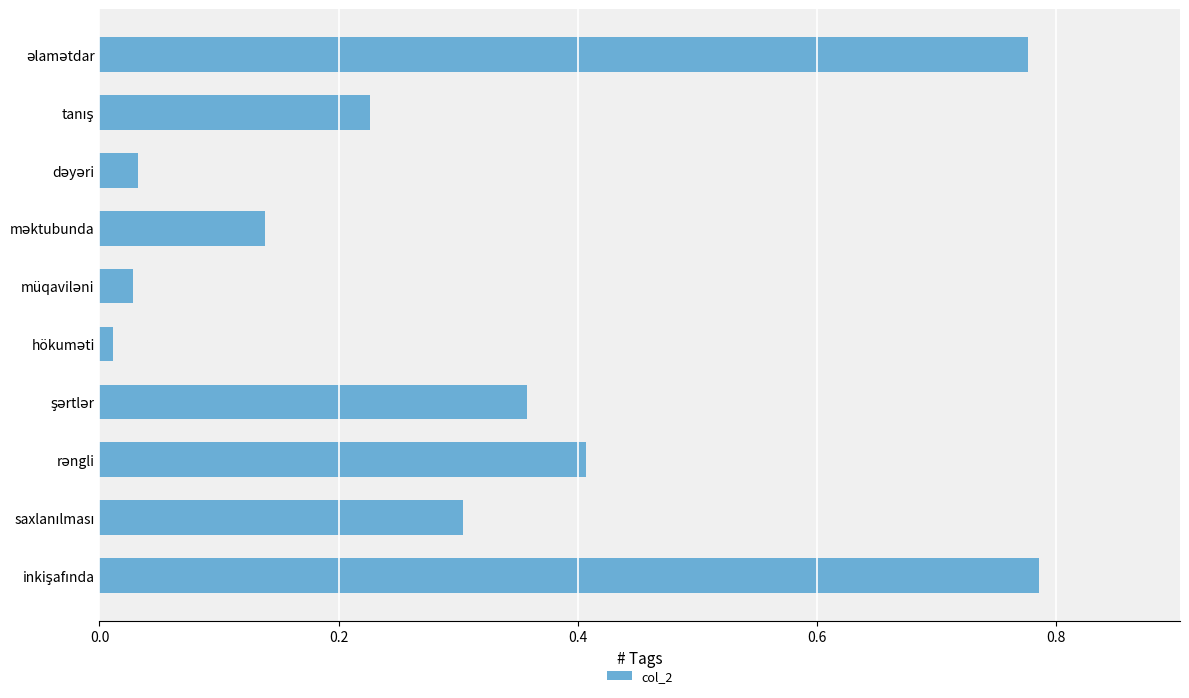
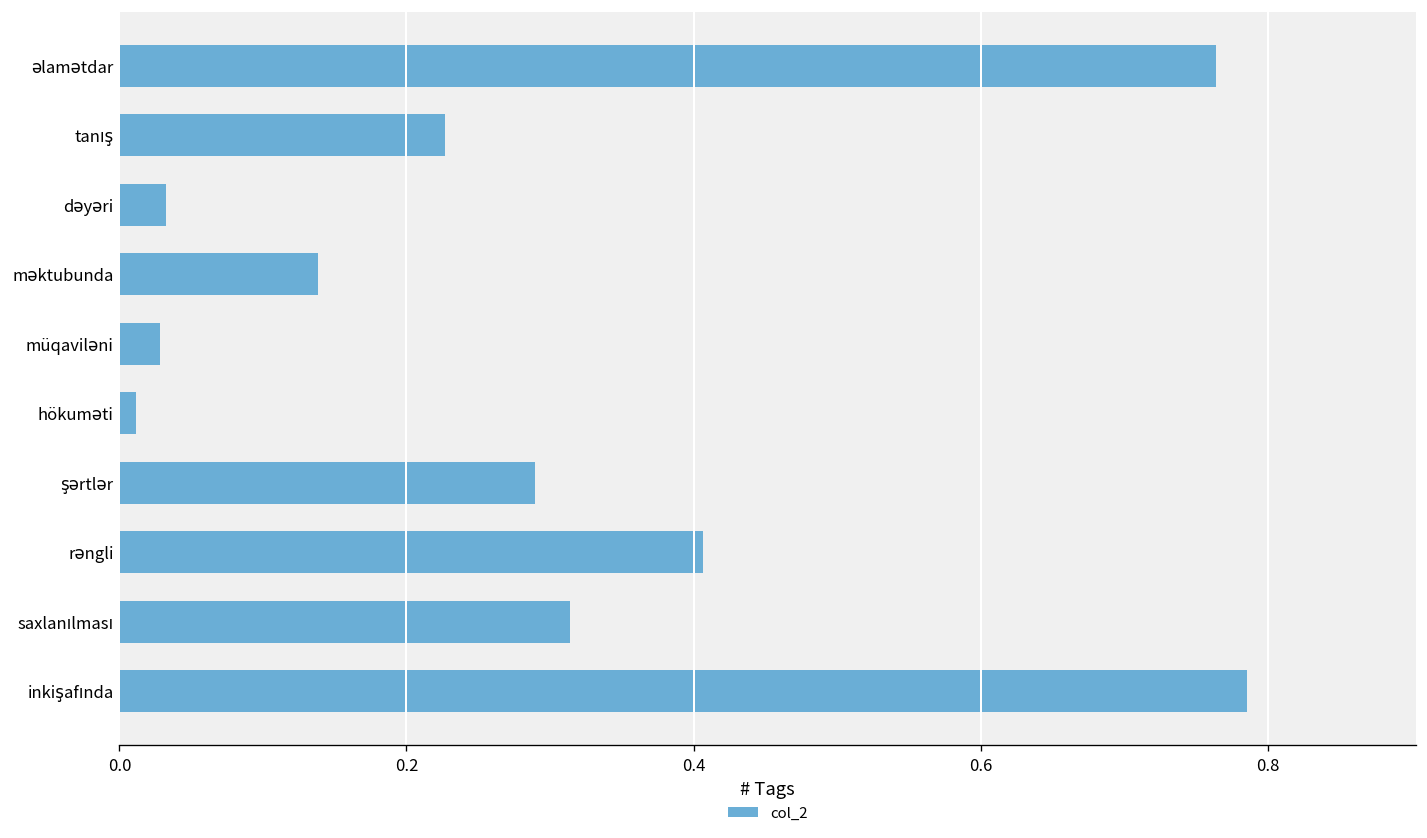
  {
-   "əlamətdar": 0.776,
+   "əlamətdar": 0.764,
    "tanış": 0.226,
    "dəyəri": 0.033,
    "məktubunda": 0.139,
    "müqaviləni": 0.028,
    "hökuməti": 0.012,
-   "şərtlər": 0.357,
+   "şərtlər": 0.289,
    "rəngli": 0.407,
-   "saxlanılması": 0.304,
+   "saxlanılması": 0.314,
    "inkişafında": 0.785
  }
